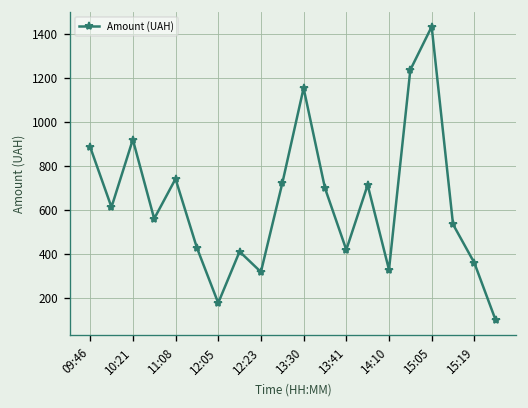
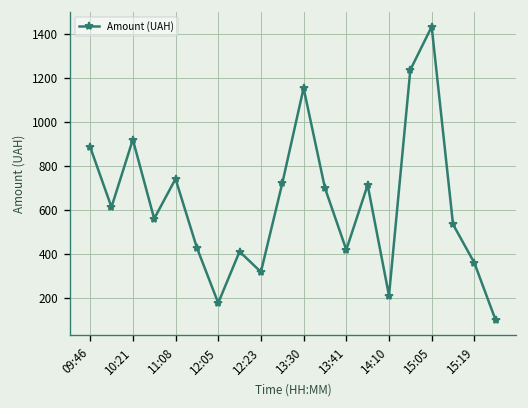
  {
    "09:46": 890,
    "10:21": 920,
    "11:08": 740,
    "12:05": 180,
    "12:23": 320,
    "13:30": 1150,
    "13:41": 420,
-   "14:10": 330,
+   "14:10": 210,
    "15:05": 1430,
    "15:19": 360
  }
